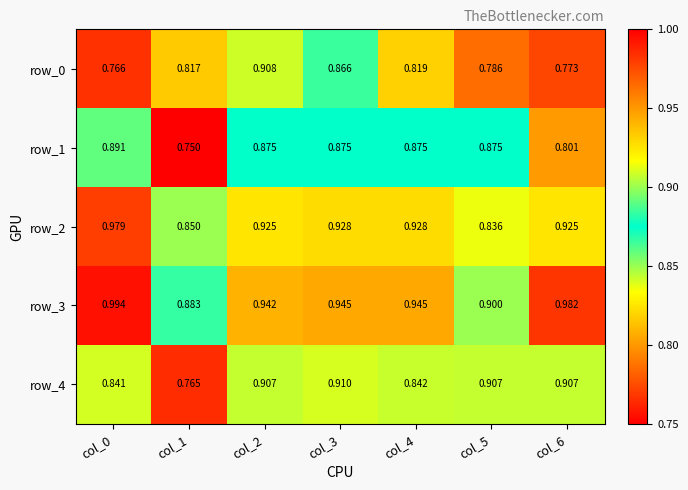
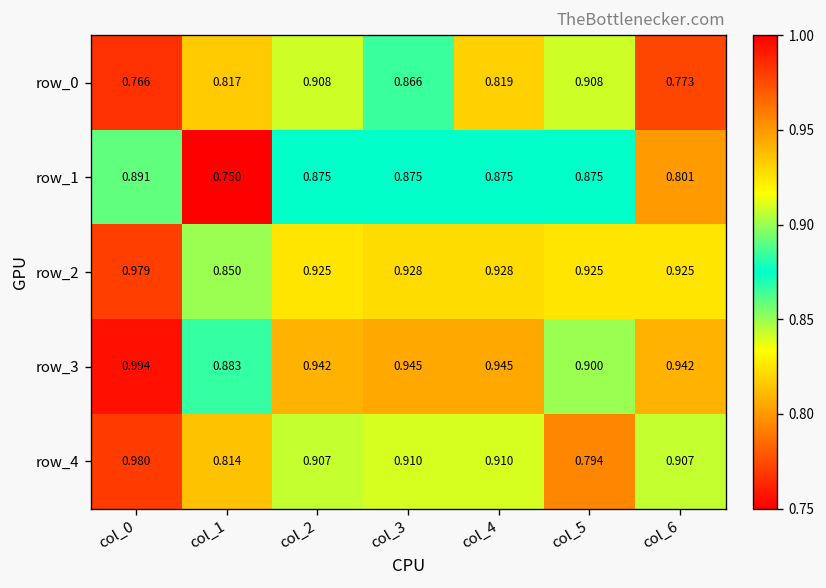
  {
    "row_0": {
      "col_0": 0.766,
      "col_1": 0.817,
      "col_2": 0.908,
      "col_3": 0.866,
      "col_4": 0.819,
-     "col_5": 0.786,
+     "col_5": 0.908,
      "col_6": 0.773
    },
    "row_1": {
      "col_0": 0.891,
      "col_1": 0.750,
      "col_2": 0.875,
      "col_3": 0.875,
      "col_4": 0.875,
      "col_5": 0.875,
      "col_6": 0.801
    },
    "row_2": {
      "col_0": 0.979,
      "col_1": 0.850,
      "col_2": 0.925,
      "col_3": 0.928,
      "col_4": 0.928,
-     "col_5": 0.836,
+     "col_5": 0.925,
      "col_6": 0.925
    },
    "row_3": {
      "col_0": 0.994,
      "col_1": 0.883,
      "col_2": 0.942,
      "col_3": 0.945,
      "col_4": 0.945,
      "col_5": 0.900,
-     "col_6": 0.982
+     "col_6": 0.942
    },
    "row_4": {
-     "col_0": 0.841,
-     "col_1": 0.765,
+     "col_0": 0.980,
+     "col_1": 0.814,
      "col_2": 0.907,
      "col_3": 0.910,
-     "col_4": 0.842,
-     "col_5": 0.907,
+     "col_4": 0.910,
+     "col_5": 0.794,
      "col_6": 0.907
    }
  }
